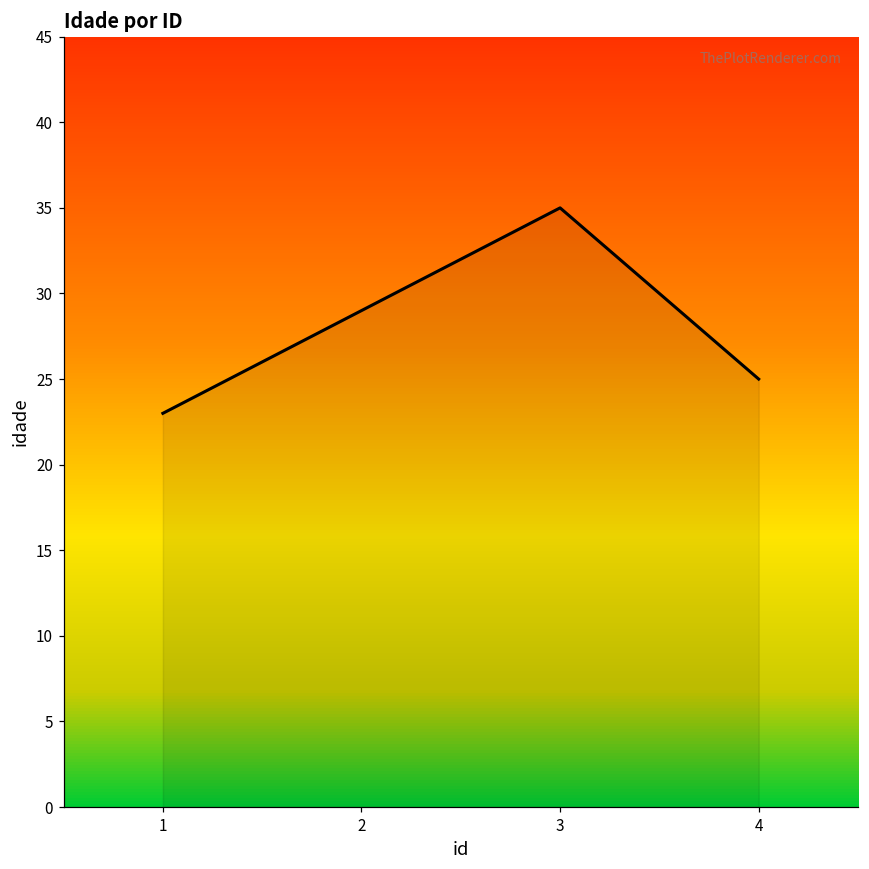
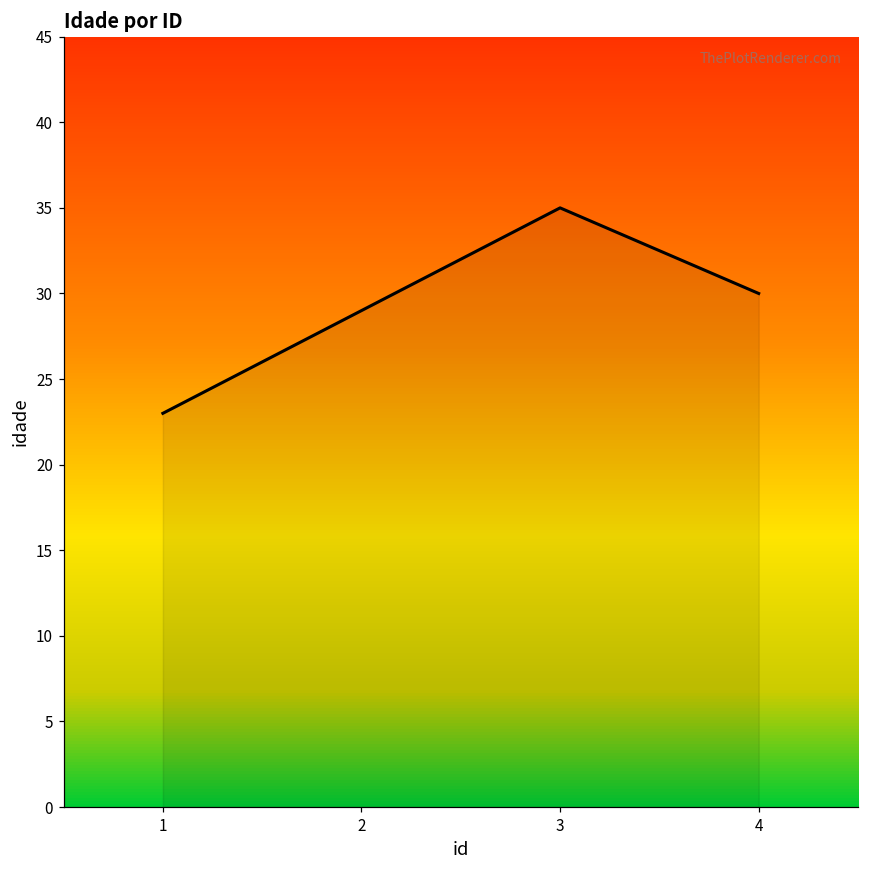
  {
    "1": 23,
    "2": 29,
    "3": 35,
-   "4": 25
+   "4": 30
  }
